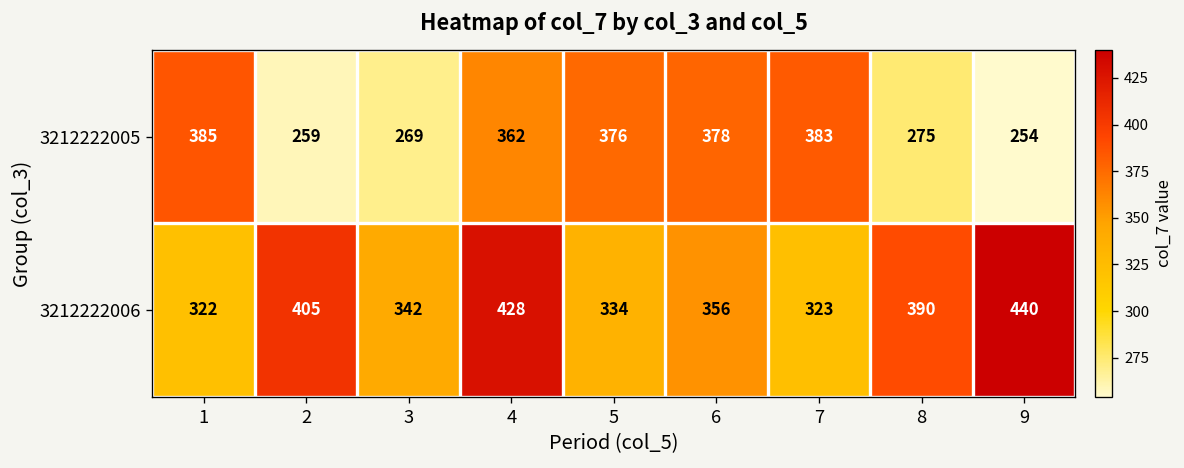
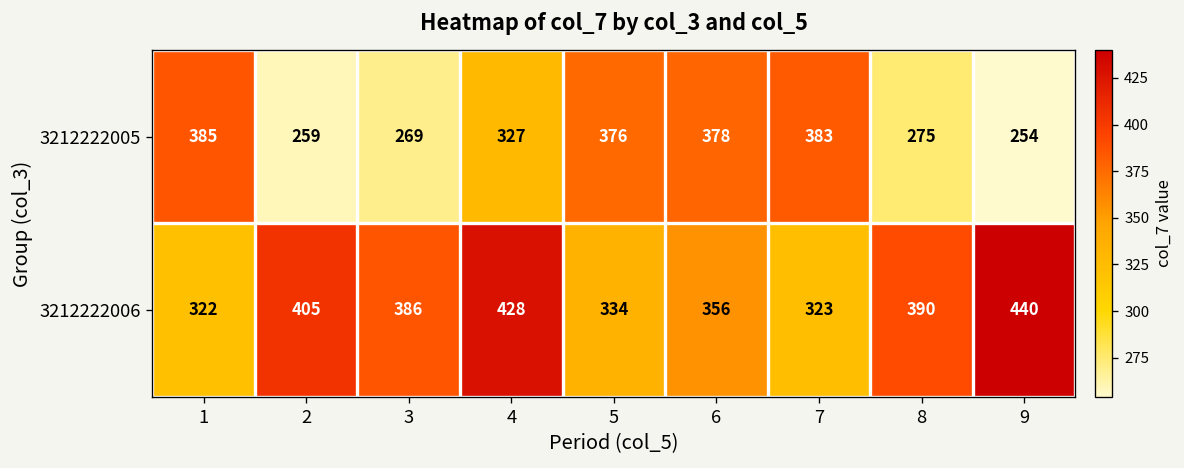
  {
    "3212222005": {
      "1": 385,
      "2": 259,
      "3": 269,
-     "4": 362,
+     "4": 327,
      "5": 376,
      "6": 378,
      "7": 383,
      "8": 275,
      "9": 254
    },
    "3212222006": {
      "1": 322,
      "2": 405,
-     "3": 342,
+     "3": 386,
      "4": 428,
      "5": 334,
      "6": 356,
      "7": 323,
      "8": 390,
      "9": 440
    }
  }
